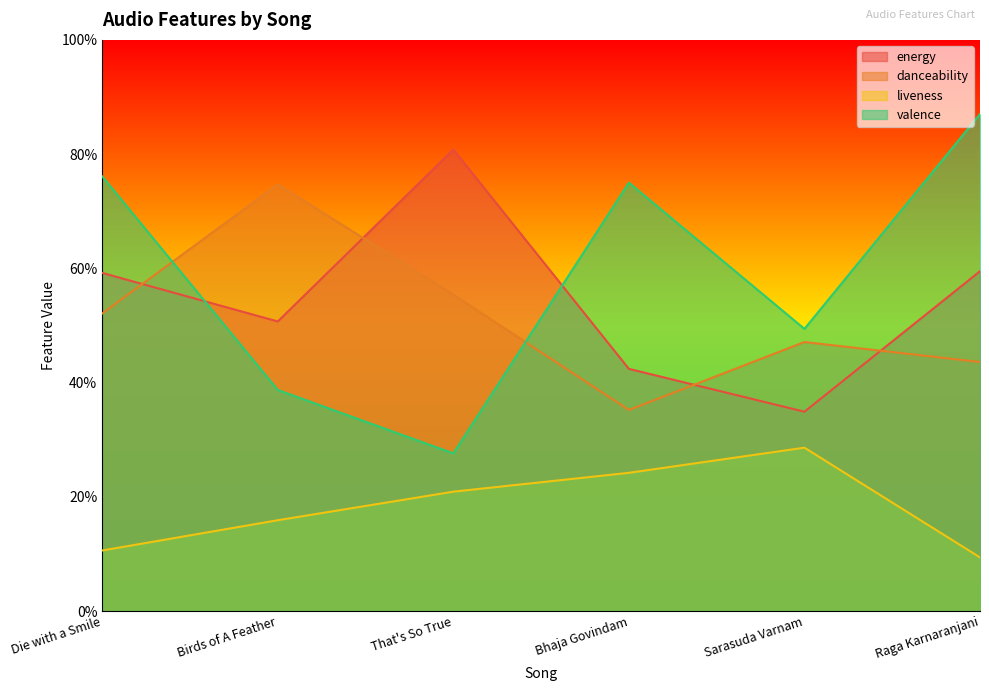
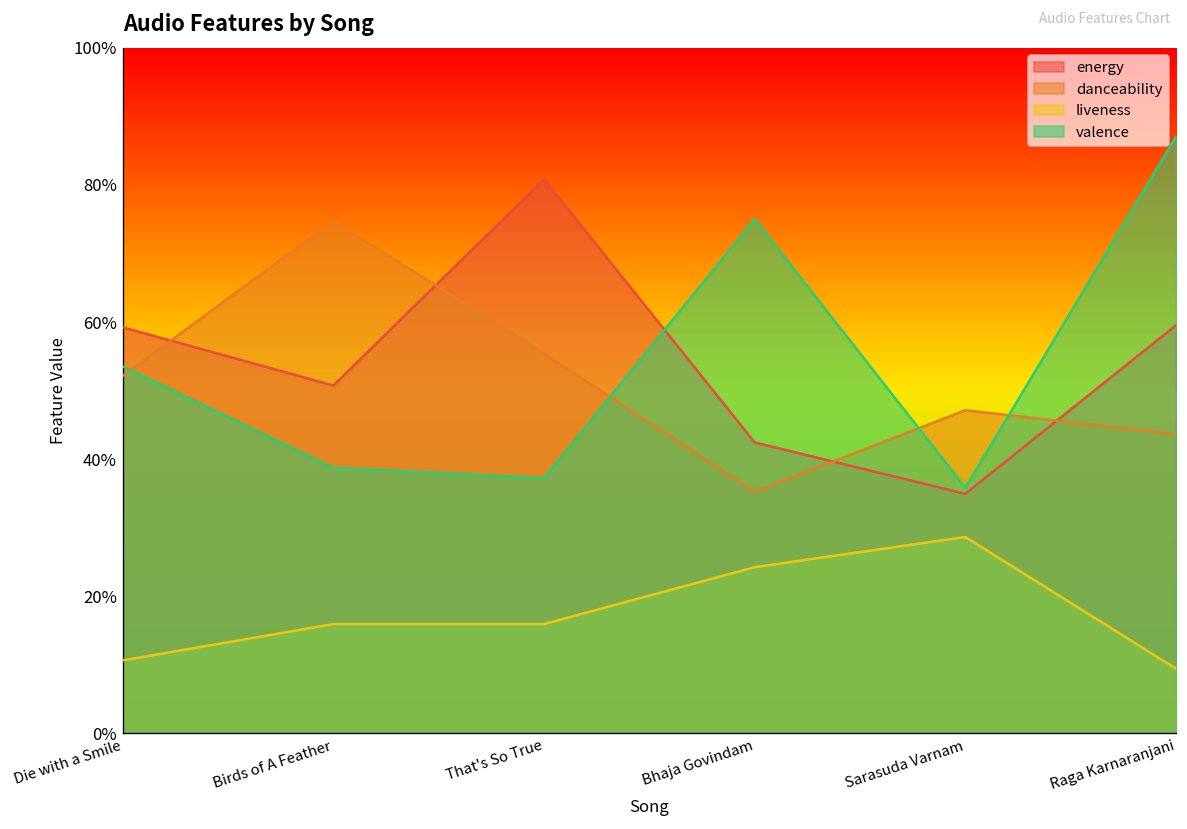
  {
    "liveness": {
      "Die with a Smile": "11%",
      "Birds of A Feather": "16%",
-     "That's So True": "21%",
+     "That's So True": "16%",
      "Bhaja Govindam": "24%",
      "Sarasuda Varnam": "29%",
      "Raga Karnaranjani": "9%"
    },
    "valence": {
-     "Die with a Smile": "76%",
+     "Die with a Smile": "54%",
      "Birds of A Feather": "39%",
-     "That's So True": "28%",
+     "That's So True": "37%",
      "Bhaja Govindam": "75%",
-     "Sarasuda Varnam": "49%",
+     "Sarasuda Varnam": "36%",
      "Raga Karnaranjani": "87%"
    }
  }
